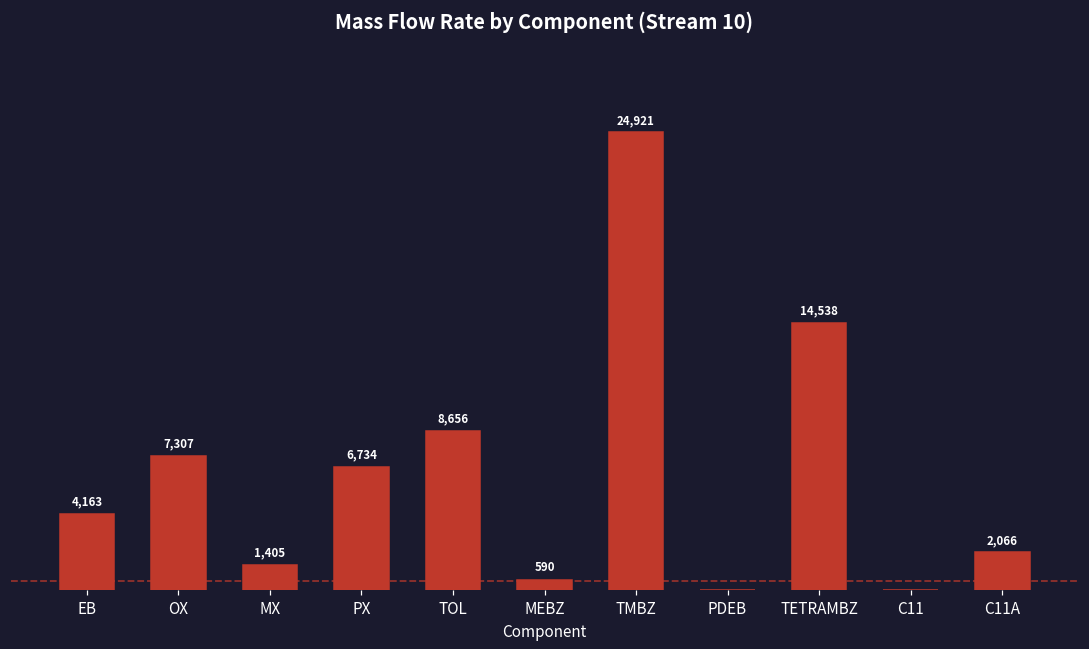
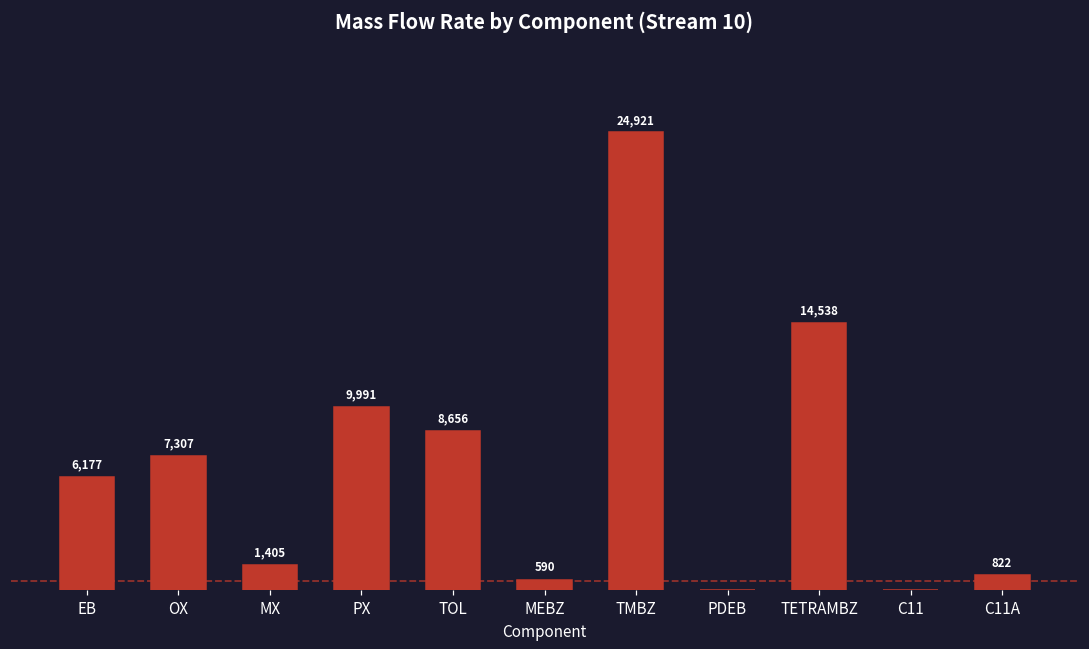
  {
-   "EB": "4,163",
+   "EB": "6,177",
    "OX": "7,307",
    "MX": "1,405",
-   "PX": "6,734",
+   "PX": "9,991",
    "TOL": "8,656",
    "MEBZ": "590",
    "TMBZ": "24,921",
    "TETRAMBZ": "14,538",
-   "C11A": "2,066"
+   "C11A": "822"
  }
